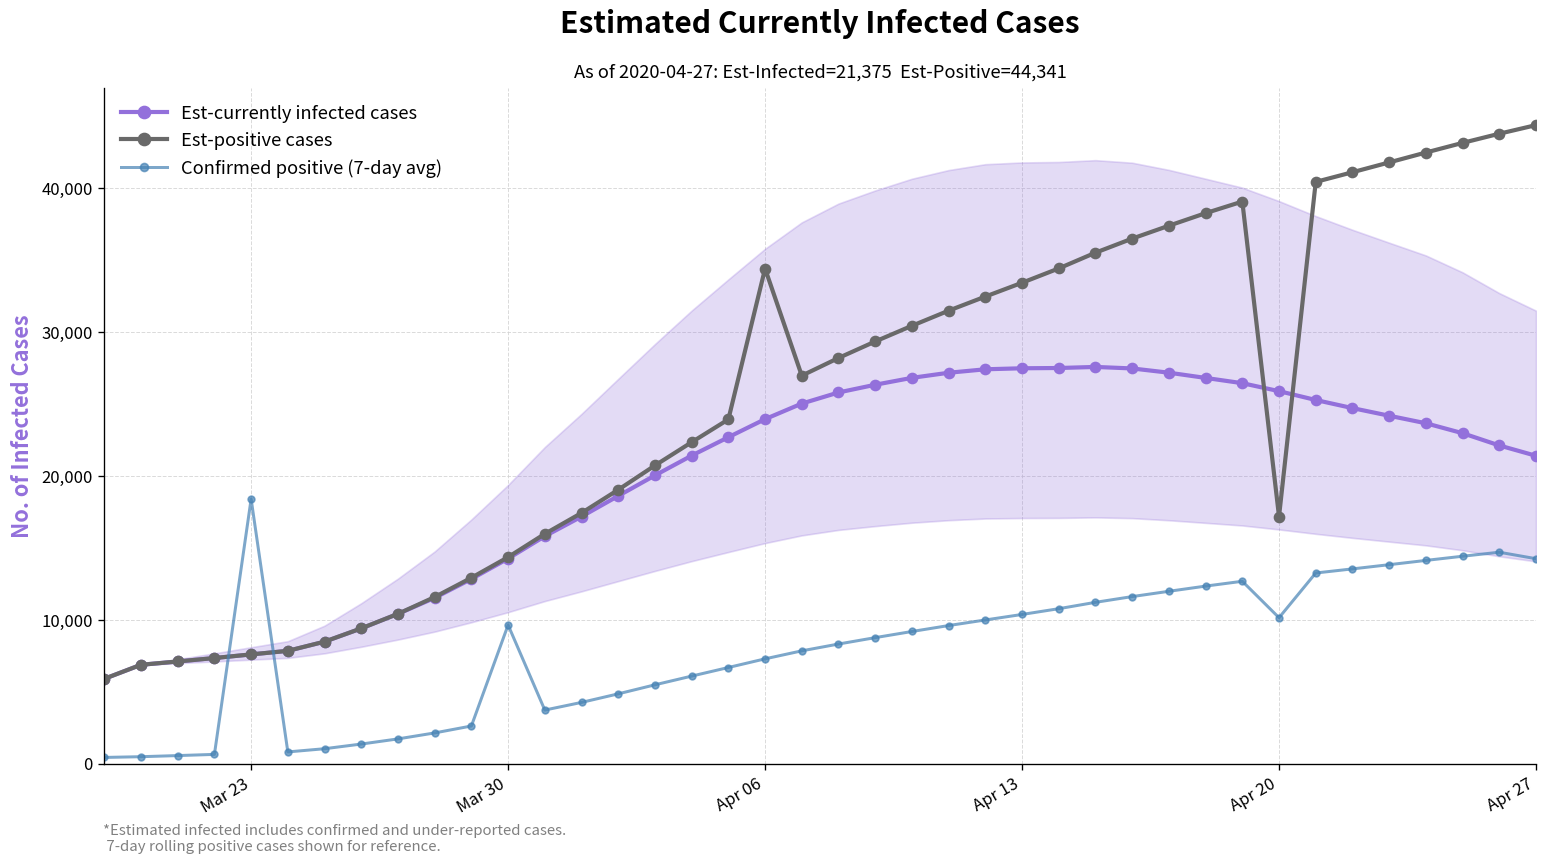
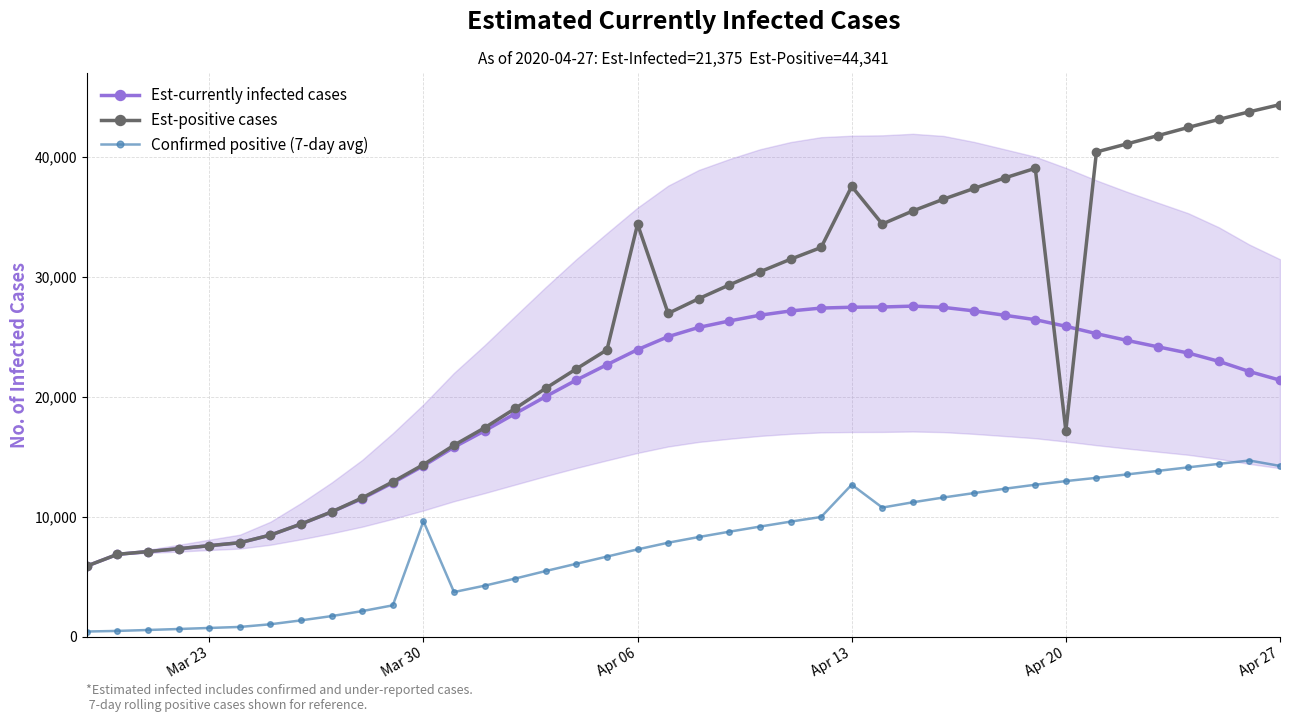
  {
    "Est-positive cases": {
      "Apr 06": "34,400",
-     "Apr 13": "33,400",
+     "Apr 13": "37,500",
      "Apr 20": "17,200",
      "Apr 27": "44,300"
    },
    "Confirmed positive (7-day avg)": {
-     "Mar 23": "18,400",
+     "Mar 23": "700",
      "Mar 30": "9,600",
      "Apr 06": "7,300",
-     "Apr 13": "10,400",
-     "Apr 20": "10,100",
+     "Apr 13": "12,700",
+     "Apr 20": "13,000",
      "Apr 27": "14,200"
    }
  }
